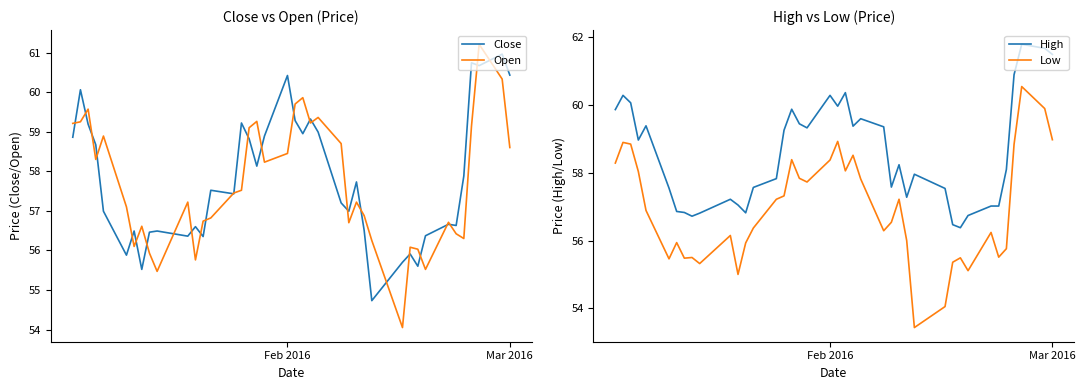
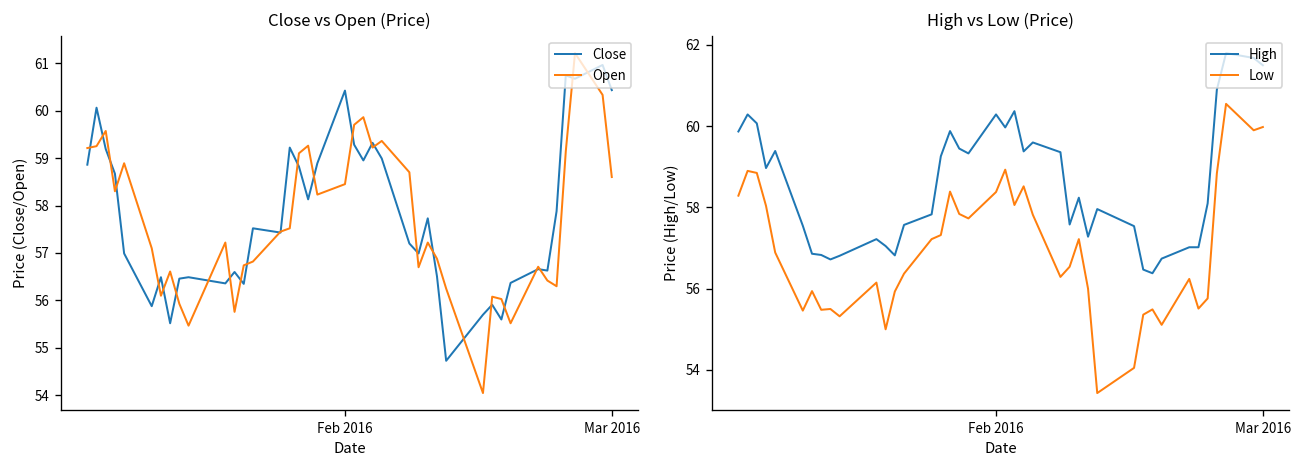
  {
    "Close vs Open (Price)": {
      "Close": {
        "Feb 2016": 60.4,
        "Mar 2016": 60.4
      },
      "Open": {
        "Feb 2016": 58.5,
        "Mar 2016": 58.6
      }
    },
    "High vs Low (Price)": {
      "High": {
        "Feb 2016": 60.3
      },
      "Low": {
        "Feb 2016": 58.4,
-       "Mar 2016": 59.0
+       "Mar 2016": 60.0
      }
    }
  }
